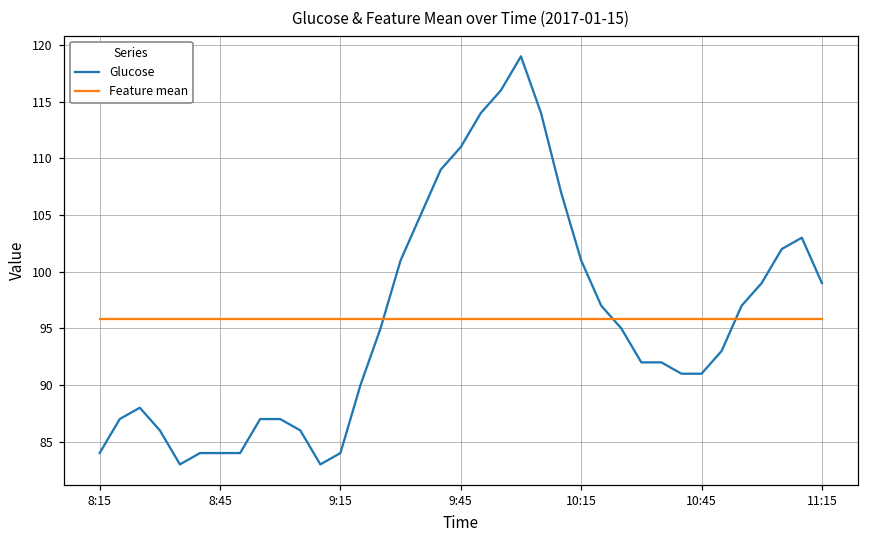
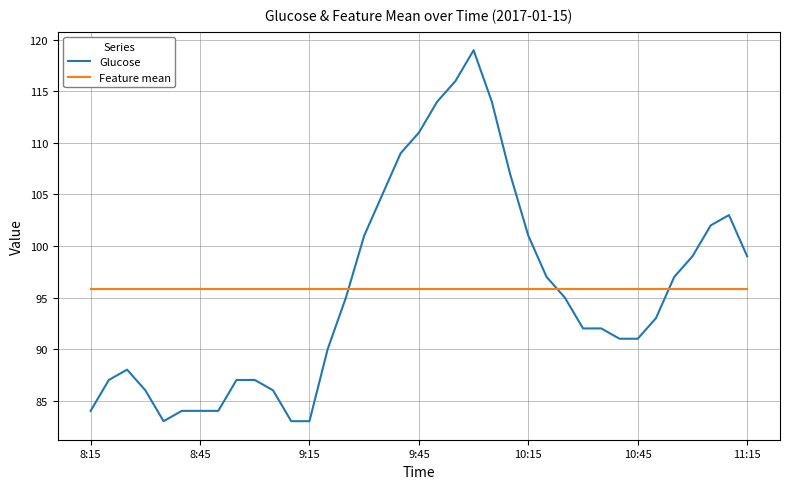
  {
    "Glucose": {
      "8:15": 84,
      "8:45": 84,
-     "9:15": 84,
+     "9:15": 83,
      "9:45": 111,
      "10:15": 101,
      "10:45": 91,
      "11:15": 99
    },
    "Feature mean": {
      "8:15": 96,
      "8:45": 96,
      "9:15": 96,
      "9:45": 96,
      "10:15": 96,
      "10:45": 96,
      "11:15": 96
    }
  }
